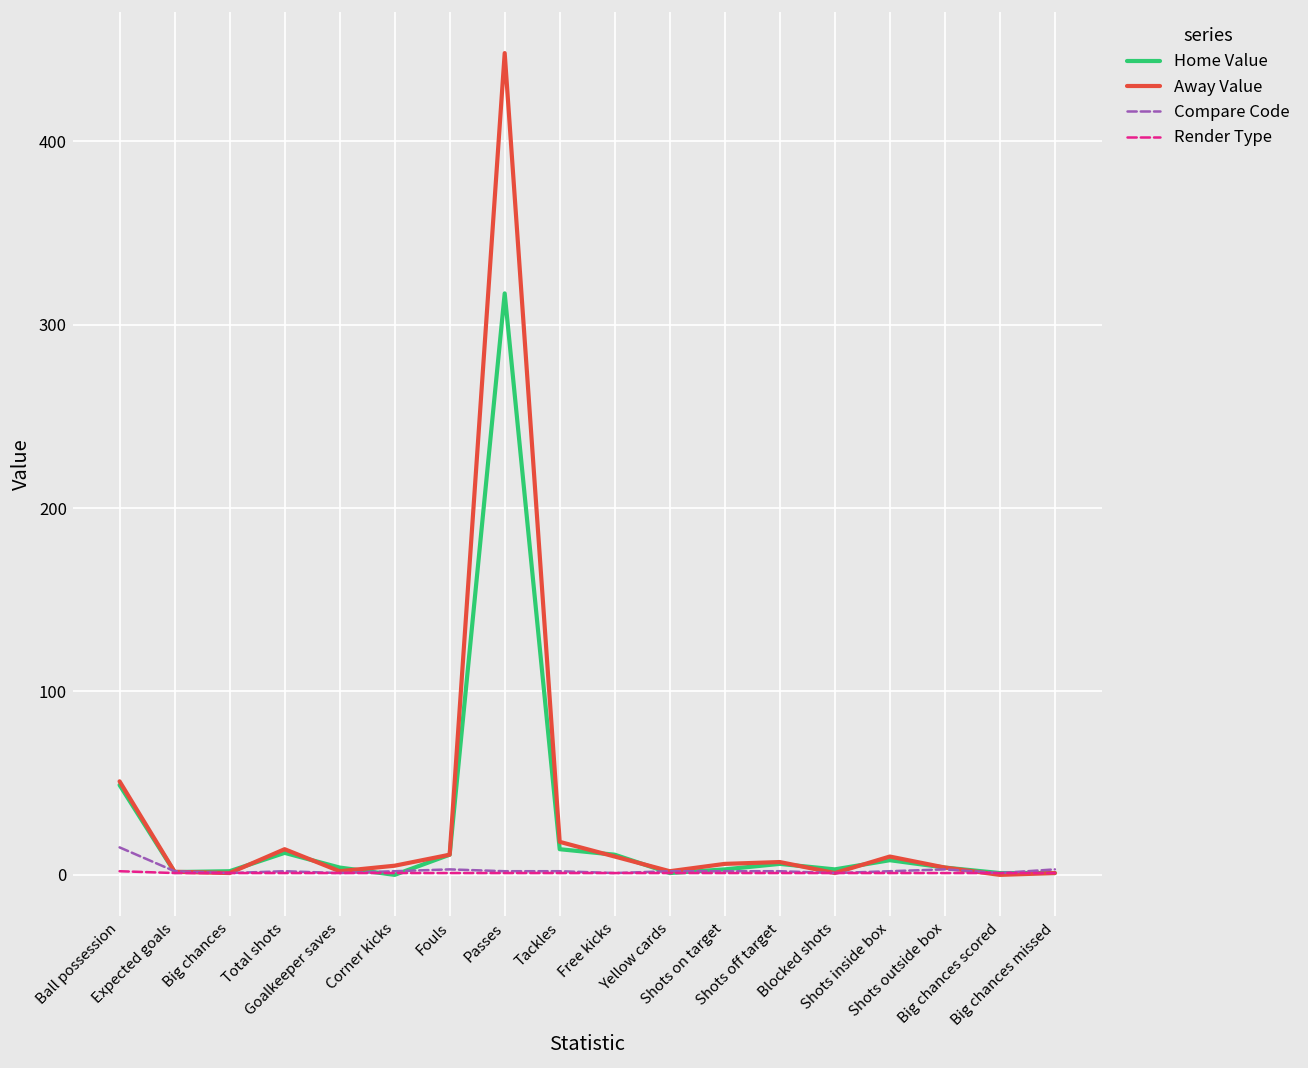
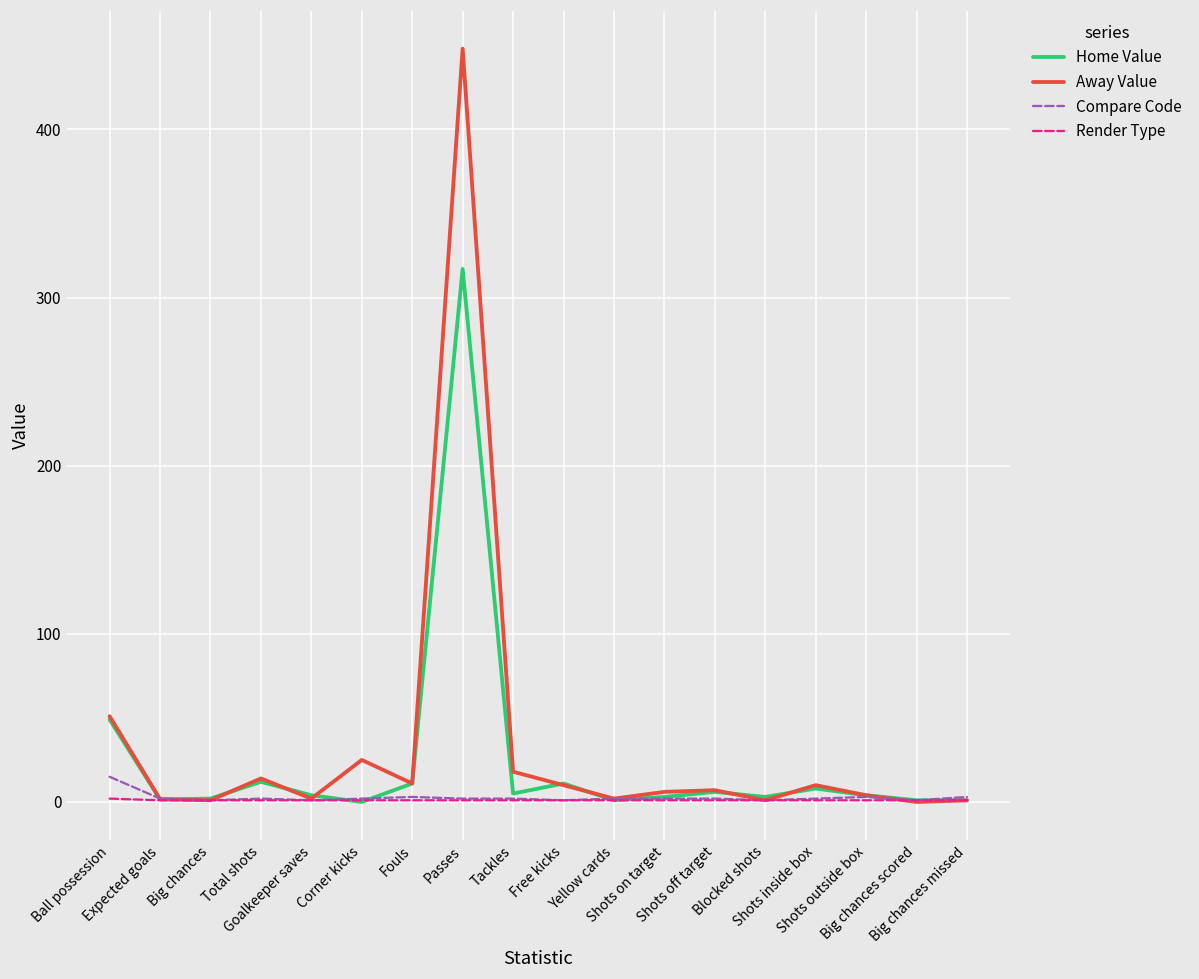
  {
    "Home Value": {
      "Ball possession": 49,
      "Total shots": 12,
      "Goalkeeper saves": 4,
      "Passes": 317,
-     "Tackles": 14,
+     "Tackles": 5,
      "Blocked shots": 3,
      "Shots inside box": 8
    },
    "Away Value": {
      "Ball possession": 51,
      "Total shots": 14,
-     "Corner kicks": 5,
+     "Corner kicks": 25,
      "Passes": 448,
      "Tackles": 18,
      "Shots on target": 6,
      "Shots inside box": 10
    },
    "Compare Code": {
      "Ball possession": 15,
      "Fouls": 3,
      "Big chances missed": 3
    },
    "Render Type": {
      "Ball possession": 2,
      "Fouls": 1,
      "Shots outside box": 1
    }
  }
